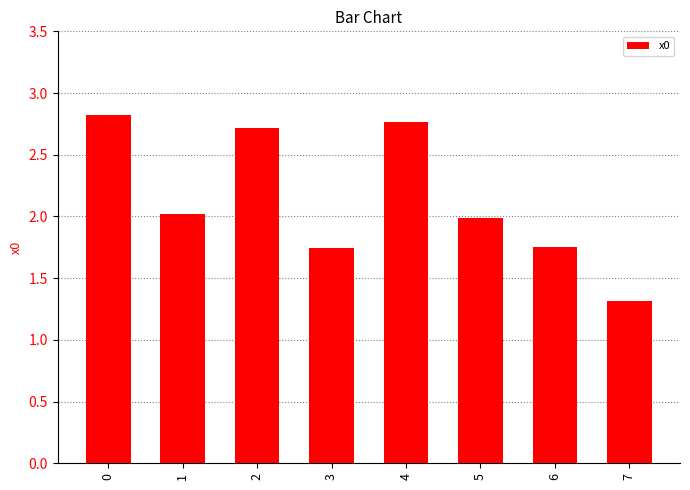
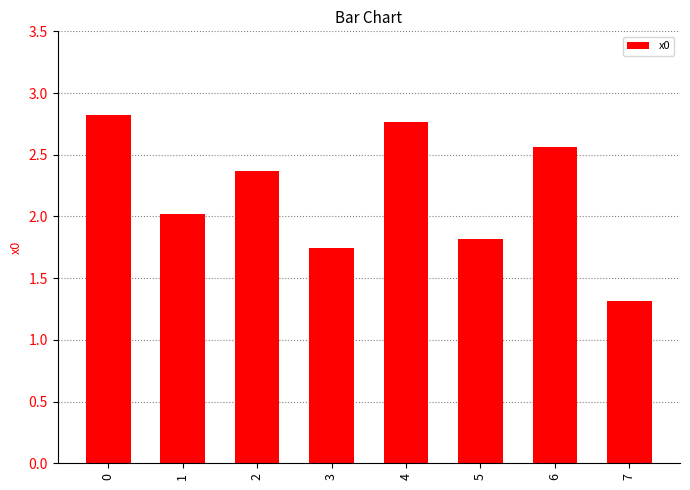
  {
    "0": 2.82,
    "1": 2.02,
-   "2": 2.72,
+   "2": 2.37,
    "3": 1.75,
    "4": 2.76,
-   "5": 1.99,
-   "6": 1.75,
+   "5": 1.82,
+   "6": 2.56,
    "7": 1.31
  }
